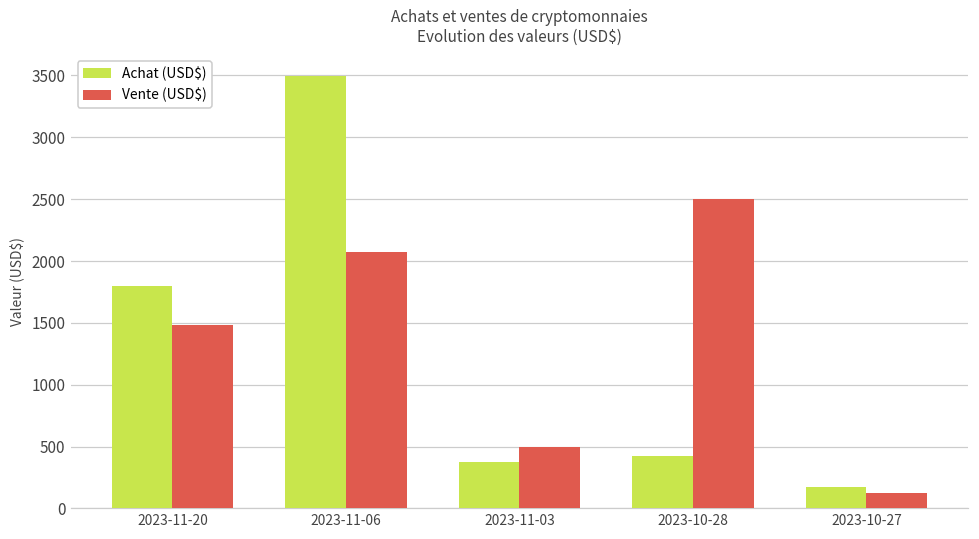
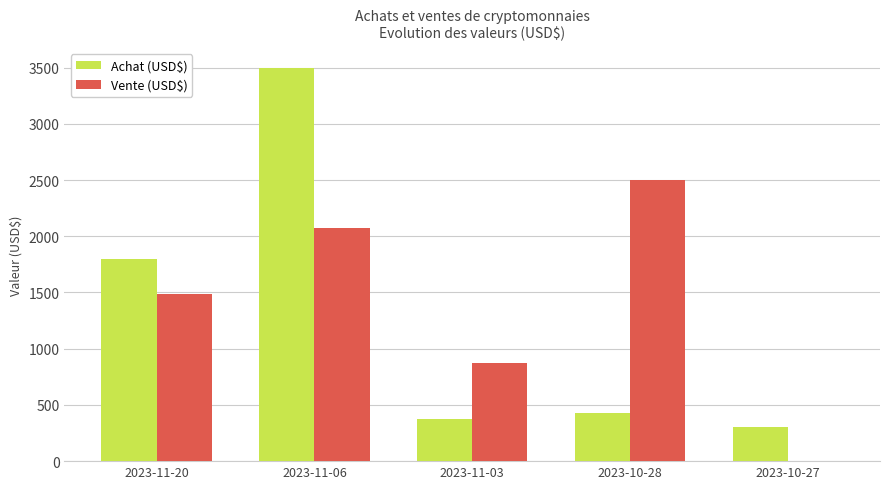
  {
    "Achat (USD$)": {
      "2023-11-20": 1800,
      "2023-11-06": 3500,
      "2023-11-03": 380,
      "2023-10-28": 420,
-     "2023-10-27": 170
+     "2023-10-27": 300
    },
    "Vente (USD$)": {
      "2023-11-20": 1490,
      "2023-11-06": 2080,
-     "2023-11-03": 500,
+     "2023-11-03": 870,
      "2023-10-28": 2500,
-     "2023-10-27": 130
+     "2023-10-27": 0
    }
  }
